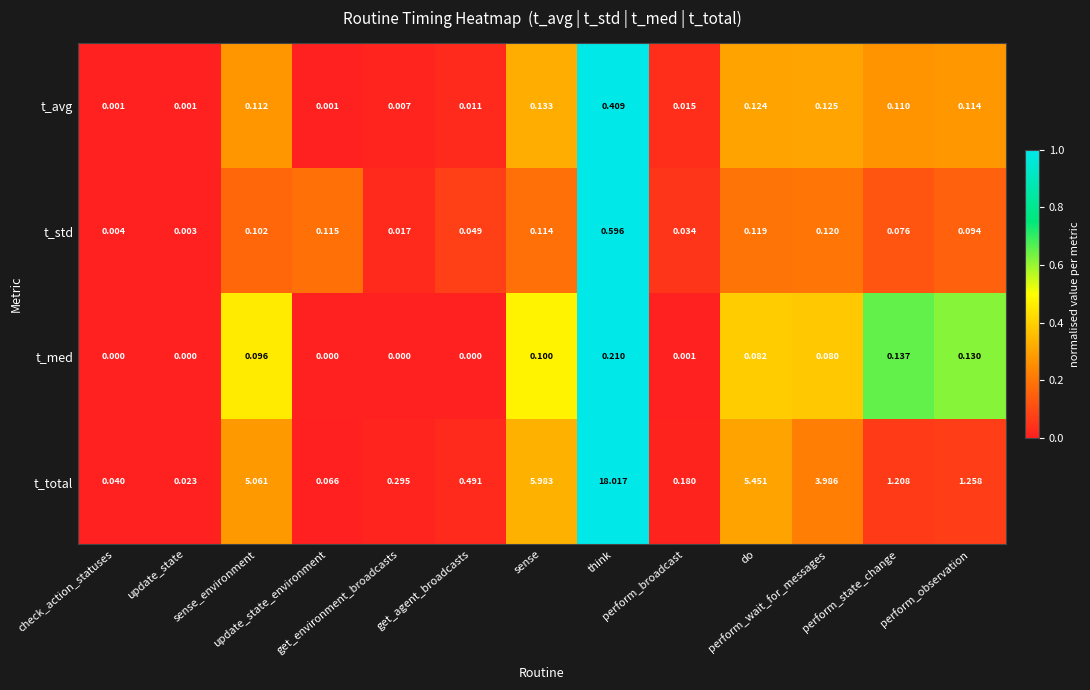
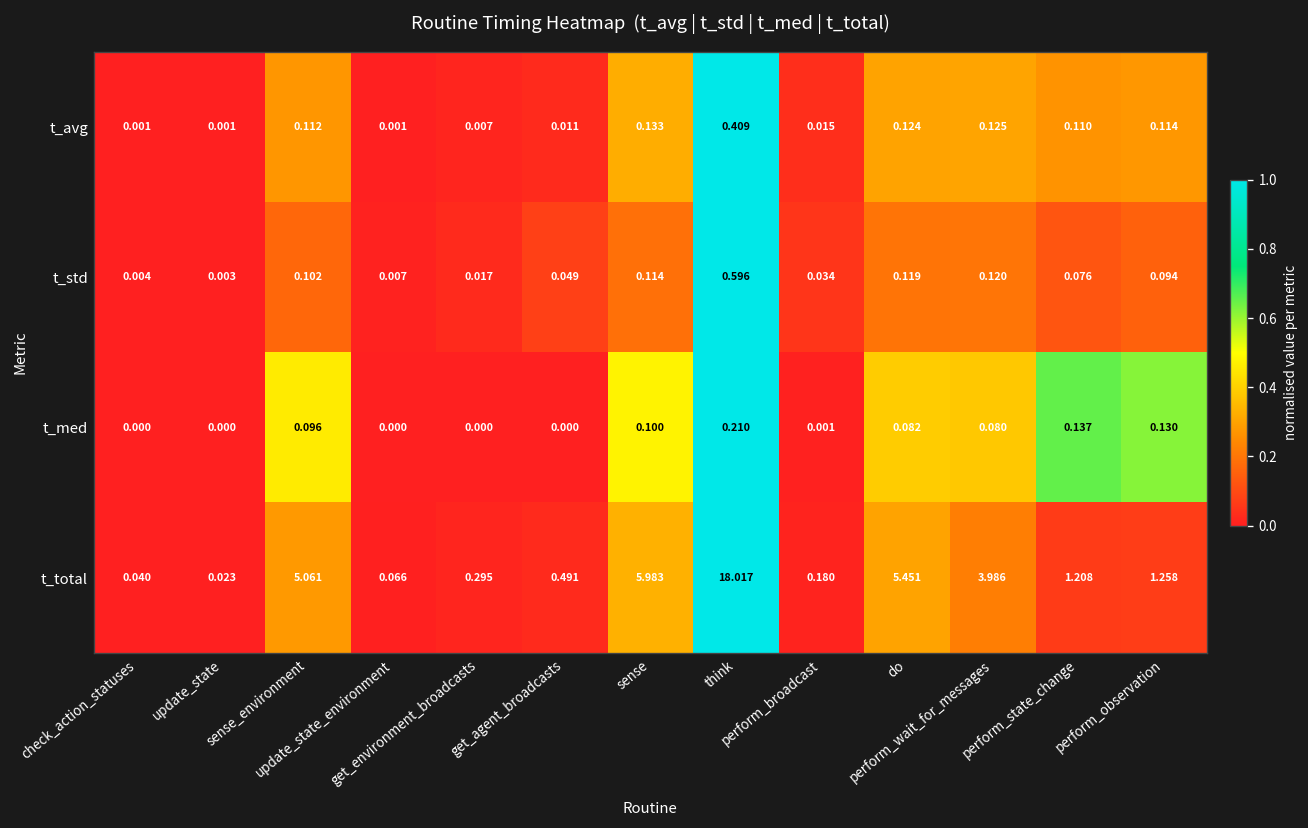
  {
    "t_avg": {
      "check_action_statuses": 0.001,
      "update_state": 0.001,
      "sense_environment": 0.112,
      "update_state_environment": 0.001,
      "get_environment_broadcasts": 0.007,
      "get_agent_broadcasts": 0.011,
      "sense": 0.133,
      "think": 0.409,
      "perform_broadcast": 0.015,
      "do": 0.124,
      "perform_wait_for_messages": 0.125,
      "perform_state_change": 0.110,
      "perform_observation": 0.114
    },
    "t_std": {
      "check_action_statuses": 0.004,
      "update_state": 0.003,
      "sense_environment": 0.102,
-     "update_state_environment": 0.115,
+     "update_state_environment": 0.007,
      "get_environment_broadcasts": 0.017,
      "get_agent_broadcasts": 0.049,
      "sense": 0.114,
      "think": 0.596,
      "perform_broadcast": 0.034,
      "do": 0.119,
      "perform_wait_for_messages": 0.120,
      "perform_state_change": 0.076,
      "perform_observation": 0.094
    },
    "t_med": {
      "check_action_statuses": 0.000,
      "update_state": 0.000,
      "sense_environment": 0.096,
      "update_state_environment": 0.000,
      "get_environment_broadcasts": 0.000,
      "get_agent_broadcasts": 0.000,
      "sense": 0.100,
      "think": 0.210,
      "perform_broadcast": 0.001,
      "do": 0.082,
      "perform_wait_for_messages": 0.080,
      "perform_state_change": 0.137,
      "perform_observation": 0.130
    },
    "t_total": {
      "check_action_statuses": 0.040,
      "update_state": 0.023,
      "sense_environment": 5.061,
      "update_state_environment": 0.066,
      "get_environment_broadcasts": 0.295,
      "get_agent_broadcasts": 0.491,
      "sense": 5.983,
      "think": 18.017,
      "perform_broadcast": 0.180,
      "do": 5.451,
      "perform_wait_for_messages": 3.986,
      "perform_state_change": 1.208,
      "perform_observation": 1.258
    }
  }
